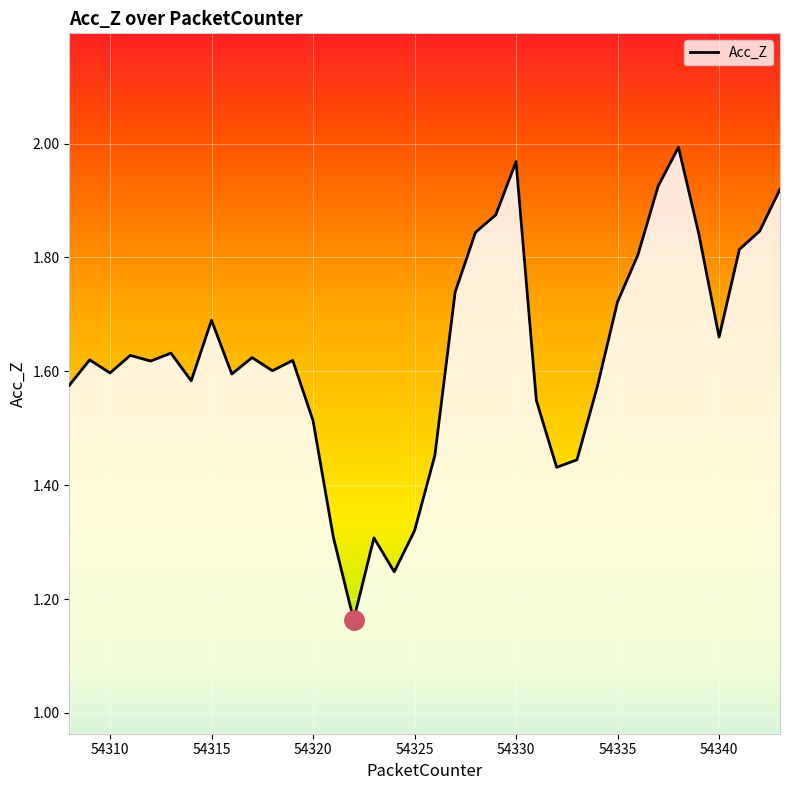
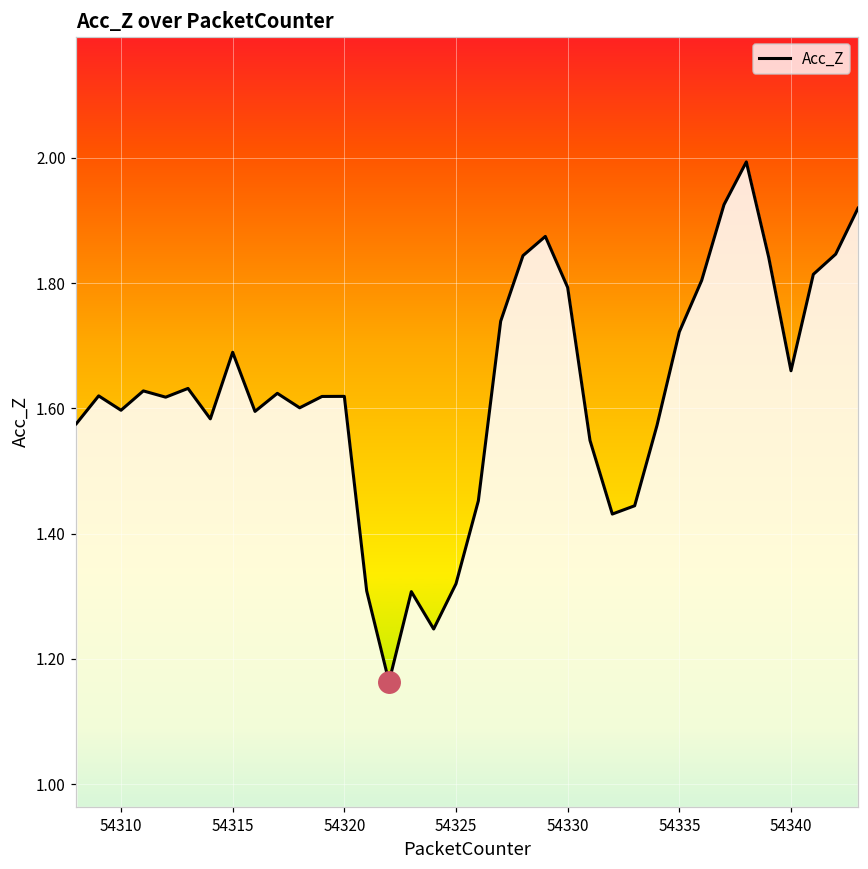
  {
    "Acc_Z": {
      "54310": 1.60,
      "54315": 1.69,
-     "54320": 1.51,
+     "54320": 1.62,
      "54325": 1.32,
-     "54330": 1.97,
+     "54330": 1.79,
      "54335": 1.72,
      "54340": 1.66
    }
  }
